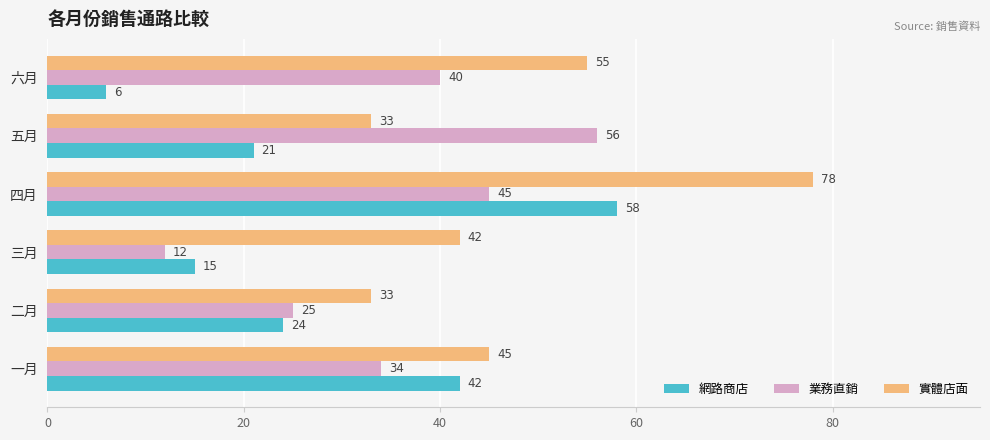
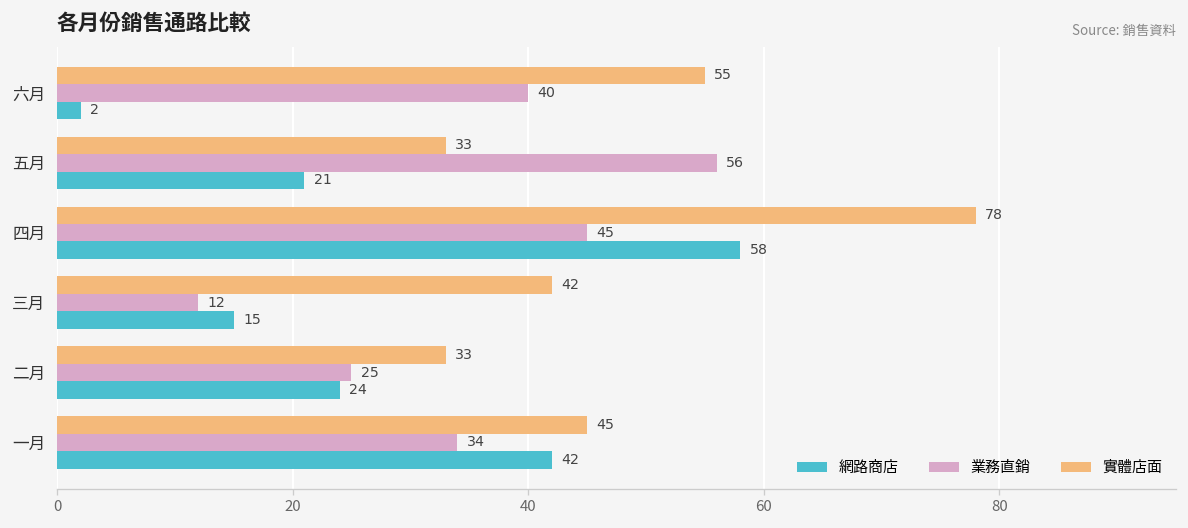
  {
    "網路商店": {
-     "六月": 6,
+     "六月": 2,
      "五月": 21,
      "四月": 58,
      "三月": 15,
      "二月": 24,
      "一月": 42
    },
    "業務直銷": {
      "六月": 40,
      "五月": 56,
      "四月": 45,
      "三月": 12,
      "二月": 25,
      "一月": 34
    },
    "實體店面": {
      "六月": 55,
      "五月": 33,
      "四月": 78,
      "三月": 42,
      "二月": 33,
      "一月": 45
    }
  }
